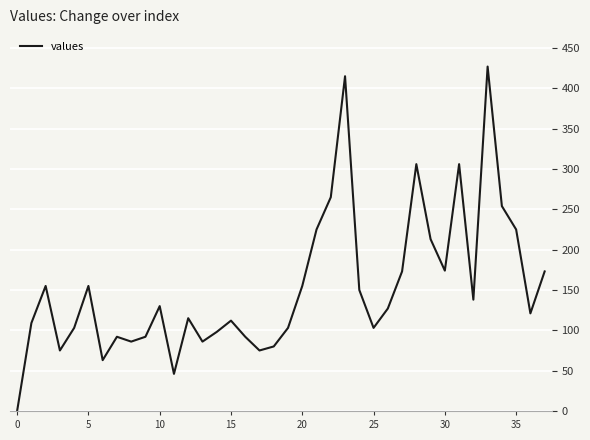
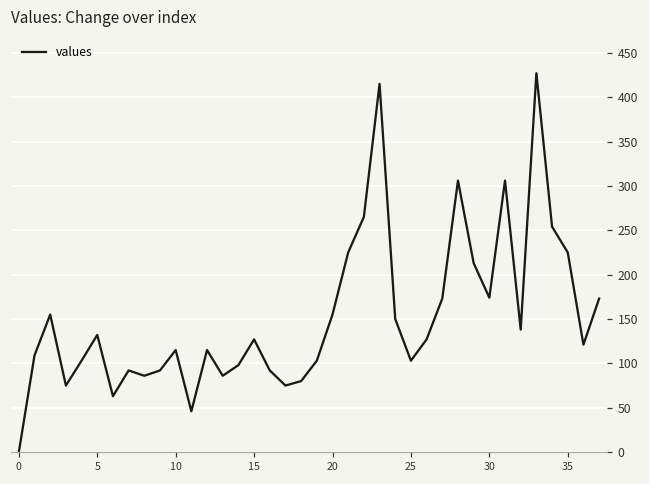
  {
    "0": 0,
-   "5": 160,
-   "10": 130,
-   "15": 110,
+   "5": 130,
+   "10": 120,
+   "15": 130,
    "20": 160,
    "25": 100,
    "30": 170,
    "35": 230
  }
